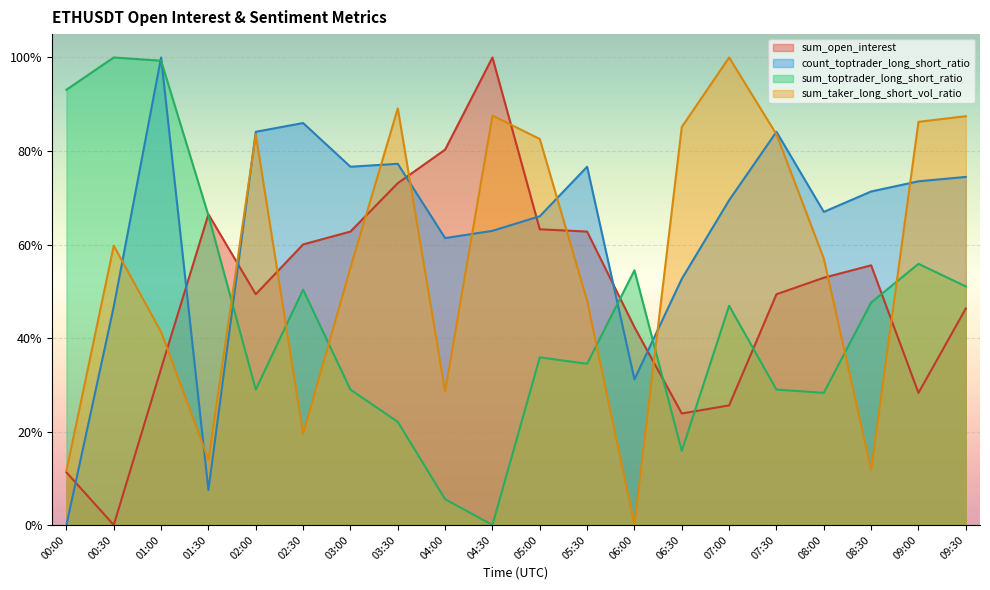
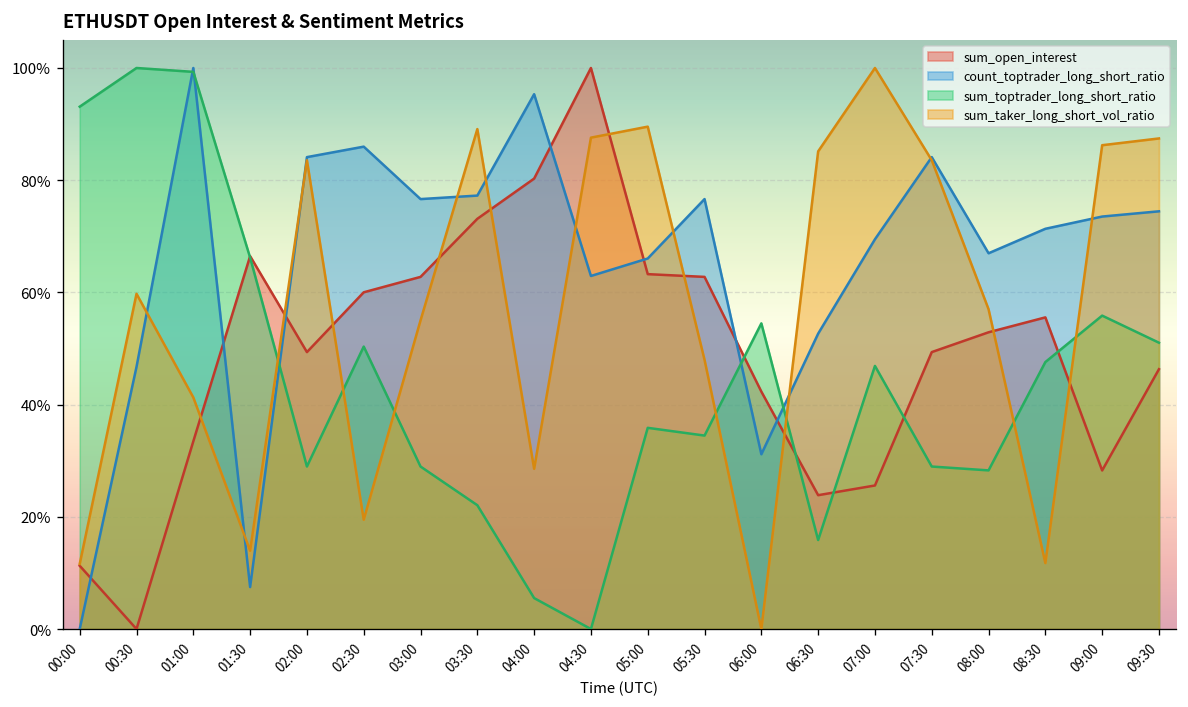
  {
    "sum_open_interest": {
      "00:30": "0%",
      "01:00": "33%",
      "02:00": "49%",
      "02:30": "60%",
      "03:00": "63%",
      "03:30": "73%",
      "04:00": "80%",
      "04:30": "100%",
      "05:00": "63%",
      "05:30": "63%",
      "06:00": "42%",
      "06:30": "24%",
      "07:00": "26%",
      "07:30": "49%",
      "08:00": "53%",
      "08:30": "56%",
      "09:00": "28%",
      "09:30": "46%"
    },
    "count_toptrader_long_short_ratio": {
      "00:00": "0%",
      "00:30": "47%",
      "01:00": "100%",
      "01:30": "7%",
      "02:00": "84%",
      "02:30": "86%",
      "03:00": "77%",
      "03:30": "77%",
-     "04:00": "61%",
+     "04:00": "95%",
      "04:30": "63%",
      "05:00": "66%",
      "05:30": "77%",
      "06:00": "31%",
      "06:30": "53%",
      "07:00": "69%",
      "07:30": "84%",
      "08:00": "67%",
      "08:30": "71%",
      "09:00": "74%",
      "09:30": "74%"
    },
    "sum_toptrader_long_short_ratio": {
      "00:00": "93%",
      "00:30": "100%",
      "01:00": "99%",
      "02:00": "29%",
      "02:30": "50%",
      "03:00": "29%",
      "03:30": "22%",
      "04:00": "6%",
      "04:30": "0%",
      "05:00": "36%",
      "05:30": "34%",
      "06:00": "54%",
      "06:30": "16%",
      "07:00": "47%",
      "07:30": "29%",
      "08:00": "28%",
      "08:30": "48%",
      "09:00": "56%",
      "09:30": "51%"
    },
    "sum_taker_long_short_vol_ratio": {
      "00:30": "60%",
      "01:00": "41%",
      "01:30": "14%",
      "02:00": "84%",
      "02:30": "19%",
      "03:00": "55%",
      "03:30": "89%",
      "04:00": "29%",
      "04:30": "88%",
-     "05:00": "83%",
+     "05:00": "90%",
      "05:30": "48%",
      "06:00": "0%",
      "06:30": "85%",
      "07:00": "100%",
      "07:30": "84%",
      "08:00": "57%",
      "08:30": "12%",
      "09:00": "86%",
      "09:30": "87%"
    }
  }
